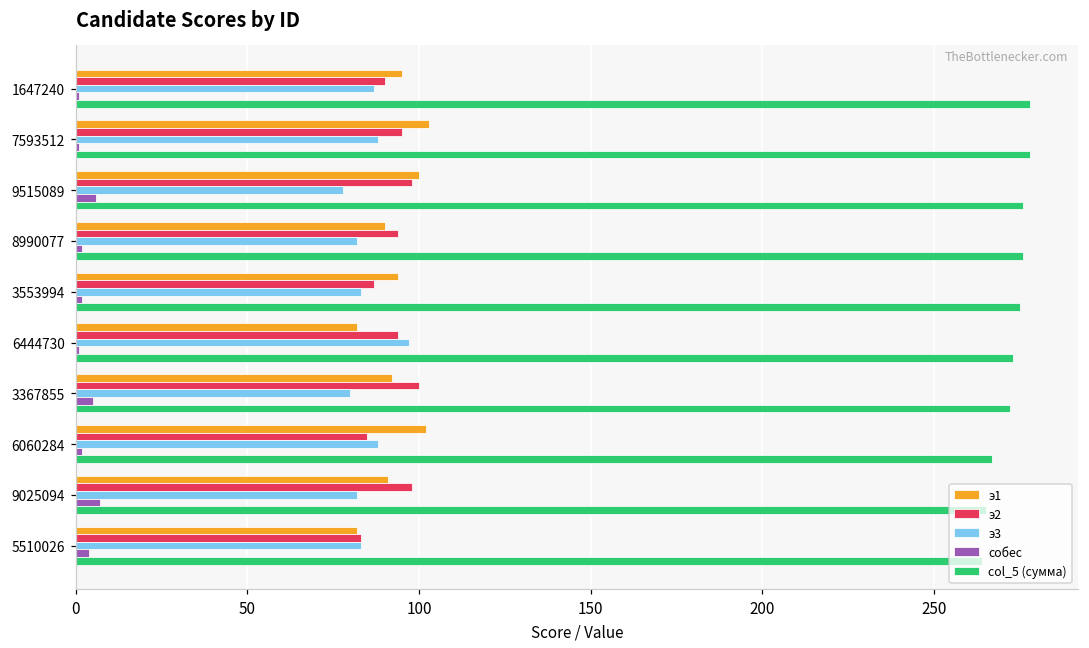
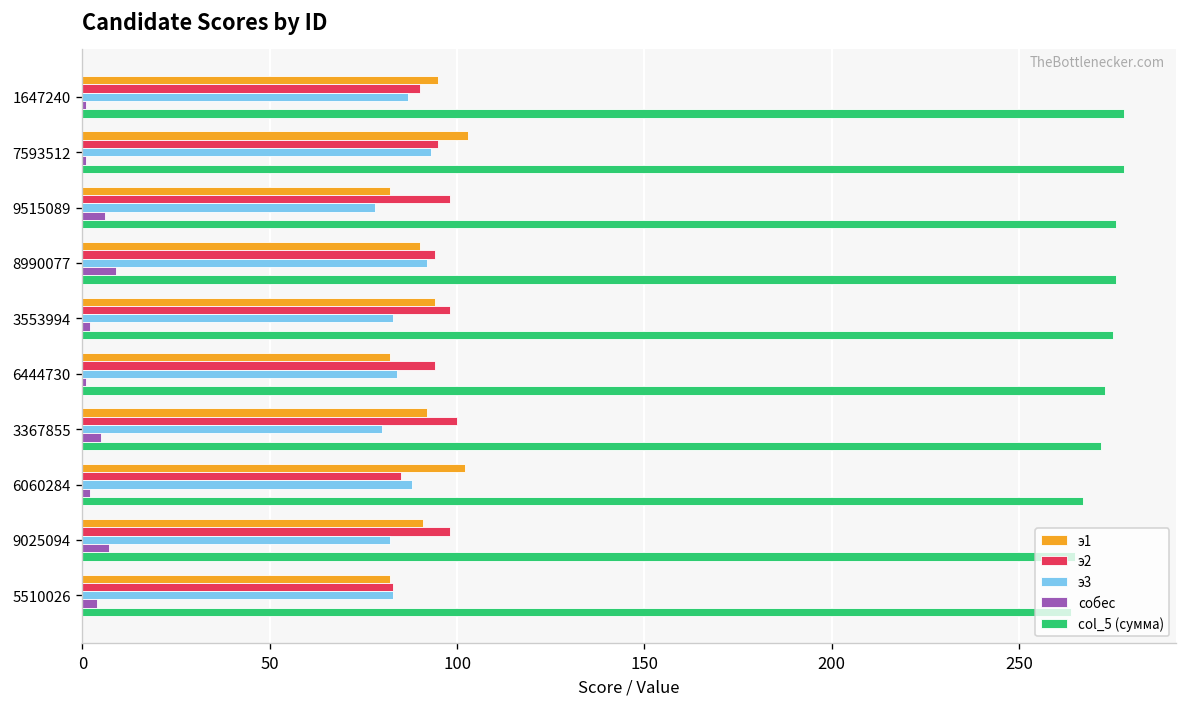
  {
    "э1": {
      "1647240": 95,
      "7593512": 103,
-     "9515089": 100,
+     "9515089": 82,
      "8990077": 90,
      "3553994": 94,
      "6444730": 82,
      "3367855": 92,
      "6060284": 102,
      "9025094": 91,
      "5510026": 82
    },
    "э2": {
      "1647240": 90,
      "7593512": 95,
      "9515089": 98,
      "8990077": 94,
-     "3553994": 87,
+     "3553994": 98,
      "6444730": 94,
      "3367855": 100,
      "6060284": 85,
      "9025094": 98,
      "5510026": 83
    },
    "э3": {
      "1647240": 87,
-     "7593512": 88,
+     "7593512": 93,
      "9515089": 78,
-     "8990077": 82,
+     "8990077": 92,
      "3553994": 83,
-     "6444730": 97,
+     "6444730": 84,
      "3367855": 80,
      "6060284": 88,
      "9025094": 82,
      "5510026": 83
    },
    "собес": {
      "1647240": 1,
      "7593512": 1,
      "9515089": 6,
-     "8990077": 2,
+     "8990077": 9,
      "3553994": 2,
      "6444730": 1,
      "3367855": 5,
      "6060284": 2,
      "9025094": 7,
      "5510026": 4
    },
    "col_5 (сумма)": {
      "1647240": 278,
      "7593512": 278,
      "9515089": 276,
      "8990077": 276,
      "3553994": 275,
      "6444730": 273,
      "3367855": 272,
      "6060284": 267
    }
  }
